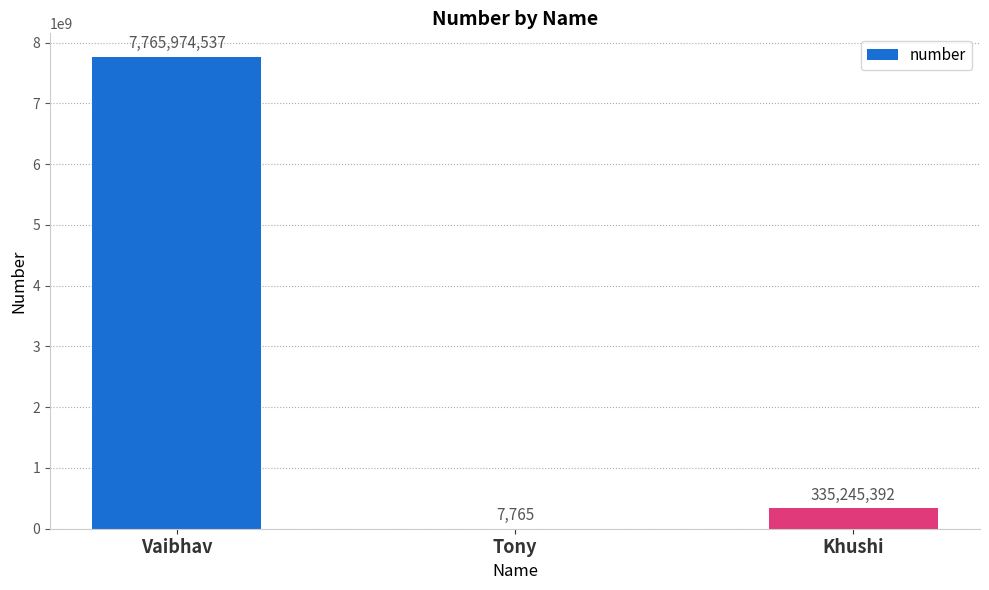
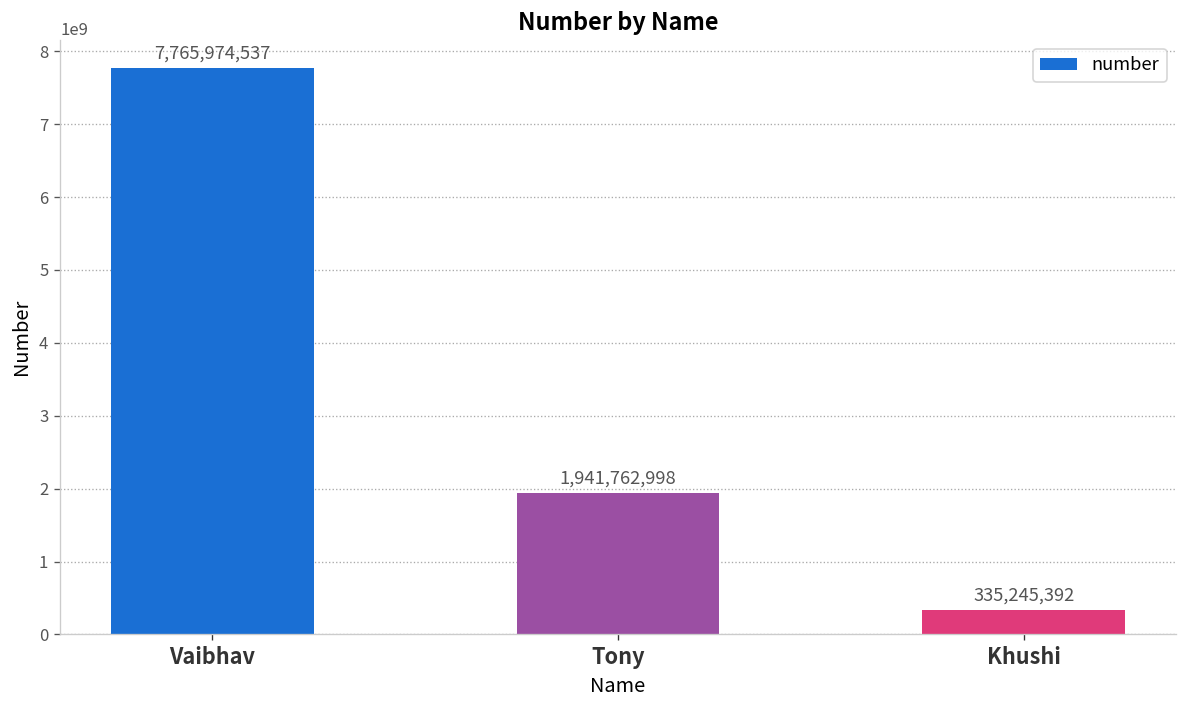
  {
    "Vaibhav": "7,765,974,537",
-   "Tony": "7,765",
+   "Tony": "1,941,762,998",
    "Khushi": "335,245,392"
  }
